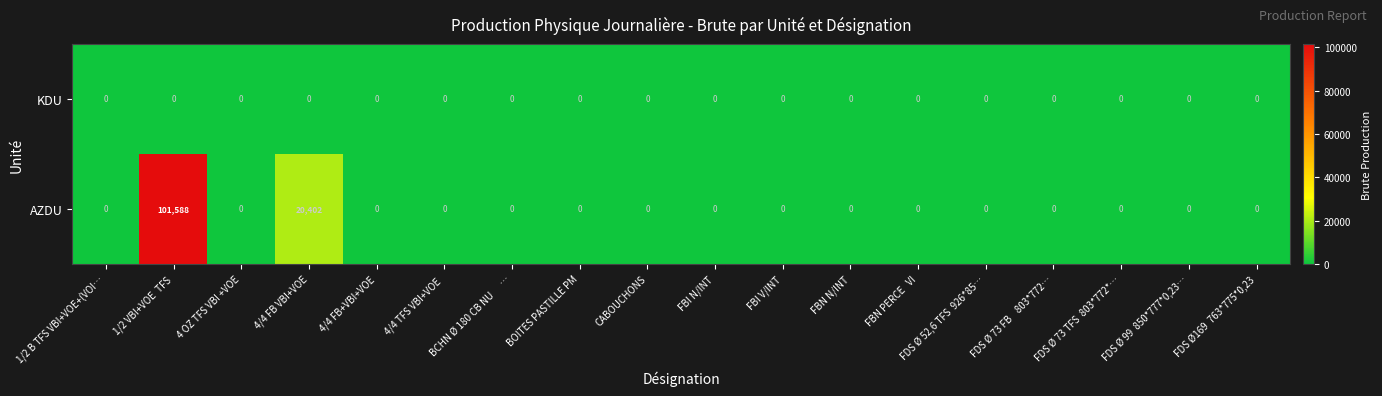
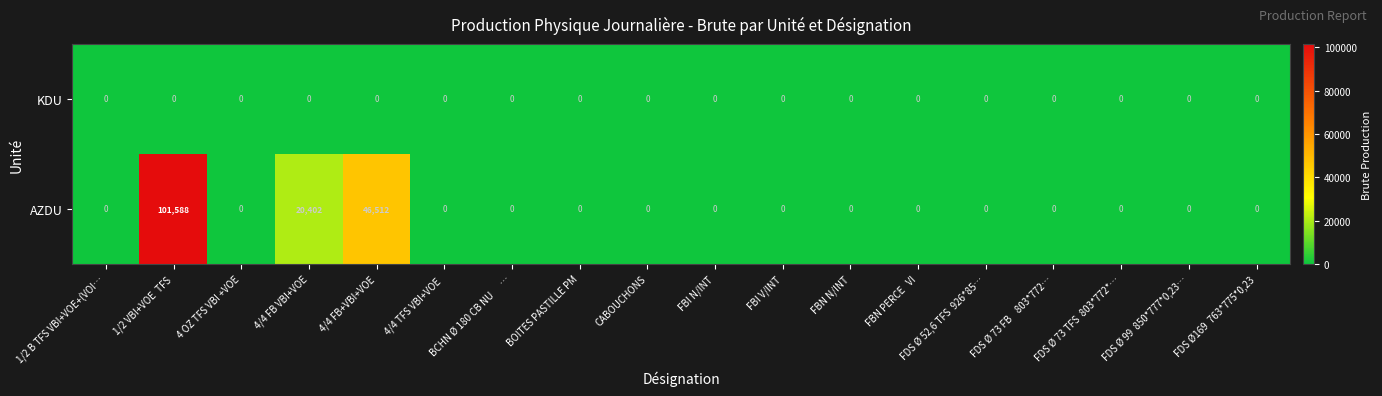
  {
    "KDU": {
      "1/2 B TFS VBI+VOE+(VOI…": "0",
      "1/2 VBI+VOE TFS": "0",
      "4 OZ TFS VBI +VOE": "0",
      "4/4 FB VBI+VOE": "0",
      "4/4 FB+VBI+VOE": "0",
      "4/4 TFS VBI+VOE": "0",
      "BCHN Ø 180 CB NU …": "0",
      "BOITES PASTILLE PM": "0",
      "CABOUCHONS": "0",
      "FBI N/INT": "0",
      "FBI V/INT": "0",
      "FBN N/INT": "0",
      "FBN PERCE VI": "0",
      "FDS Ø 52,6 TFS 926*85…": "0",
      "FDS Ø 73 FB 803*772…": "0",
      "FDS Ø 73 TFS 803*772*…": "0",
      "FDS Ø 99 850*777*0,23…": "0",
      "FDS Ø169 763*775*0,23": "0"
    },
    "AZDU": {
      "1/2 B TFS VBI+VOE+(VOI…": "0",
      "1/2 VBI+VOE TFS": "101,588",
      "4 OZ TFS VBI +VOE": "0",
      "4/4 FB VBI+VOE": "20,402",
-     "4/4 FB+VBI+VOE": "0",
+     "4/4 FB+VBI+VOE": "46,512",
      "4/4 TFS VBI+VOE": "0",
      "BCHN Ø 180 CB NU …": "0",
      "BOITES PASTILLE PM": "0",
      "CABOUCHONS": "0",
      "FBI N/INT": "0",
      "FBI V/INT": "0",
      "FBN N/INT": "0",
      "FBN PERCE VI": "0",
      "FDS Ø 52,6 TFS 926*85…": "0",
      "FDS Ø 73 FB 803*772…": "0",
      "FDS Ø 73 TFS 803*772*…": "0",
      "FDS Ø 99 850*777*0,23…": "0",
      "FDS Ø169 763*775*0,23": "0"
    }
  }
